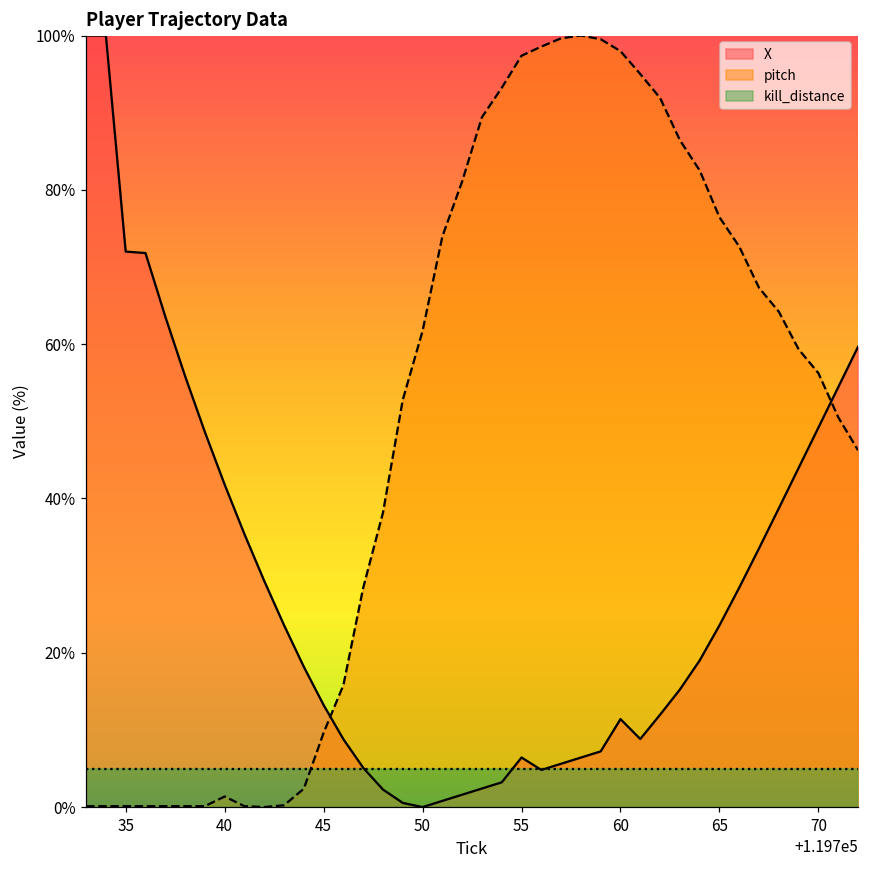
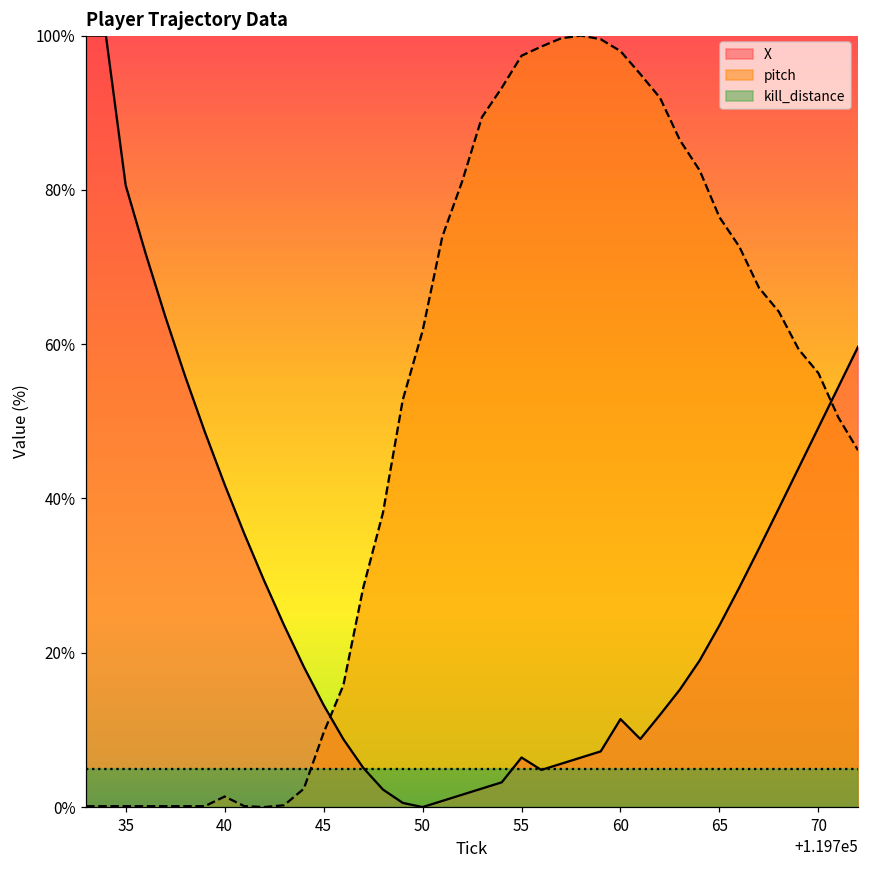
  {
    "X": {
-     "35": "72%",
+     "35": "81%",
      "40": "42%",
      "45": "13%",
      "50": "0%",
      "55": "6%",
      "60": "11%",
      "65": "24%",
      "70": "49%"
    },
    "pitch": {
      "35": "0%",
      "40": "1%",
      "45": "10%",
      "50": "62%",
      "55": "97%",
      "60": "98%",
      "65": "76%",
      "70": "56%"
    },
    "kill_distance": {
      "35": "5%",
      "40": "5%",
      "45": "5%",
      "50": "5%",
      "55": "5%",
      "60": "5%",
      "65": "5%",
      "70": "5%"
    }
  }
